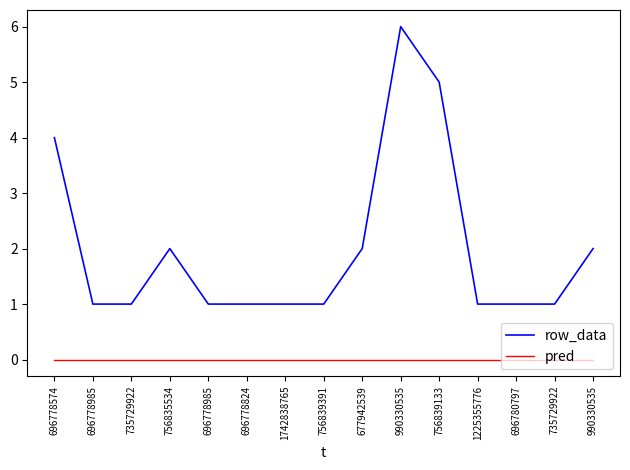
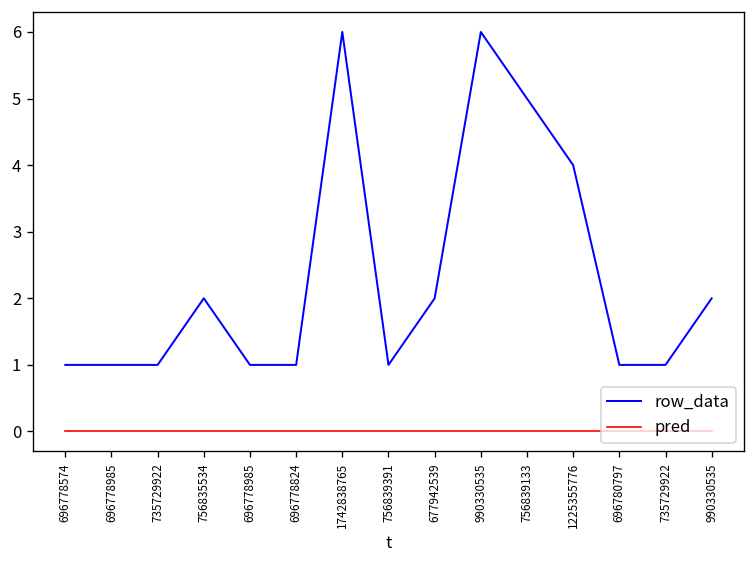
  {
    "row_data": {
-     "696778574": 4,
+     "696778574": 1,
      "756835534": 2,
      "696778824": 1,
-     "1742838765": 1,
+     "1742838765": 6,
      "756839391": 1,
      "677942539": 2,
      "756839133": 5,
-     "1225355776": 1,
+     "1225355776": 4,
      "696780797": 1
    },
    "pred": {
      "696778574": 0,
      "756835534": 0,
      "696778824": 0,
      "1742838765": 0,
      "756839391": 0,
      "677942539": 0,
      "756839133": 0,
      "1225355776": 0
    }
  }
